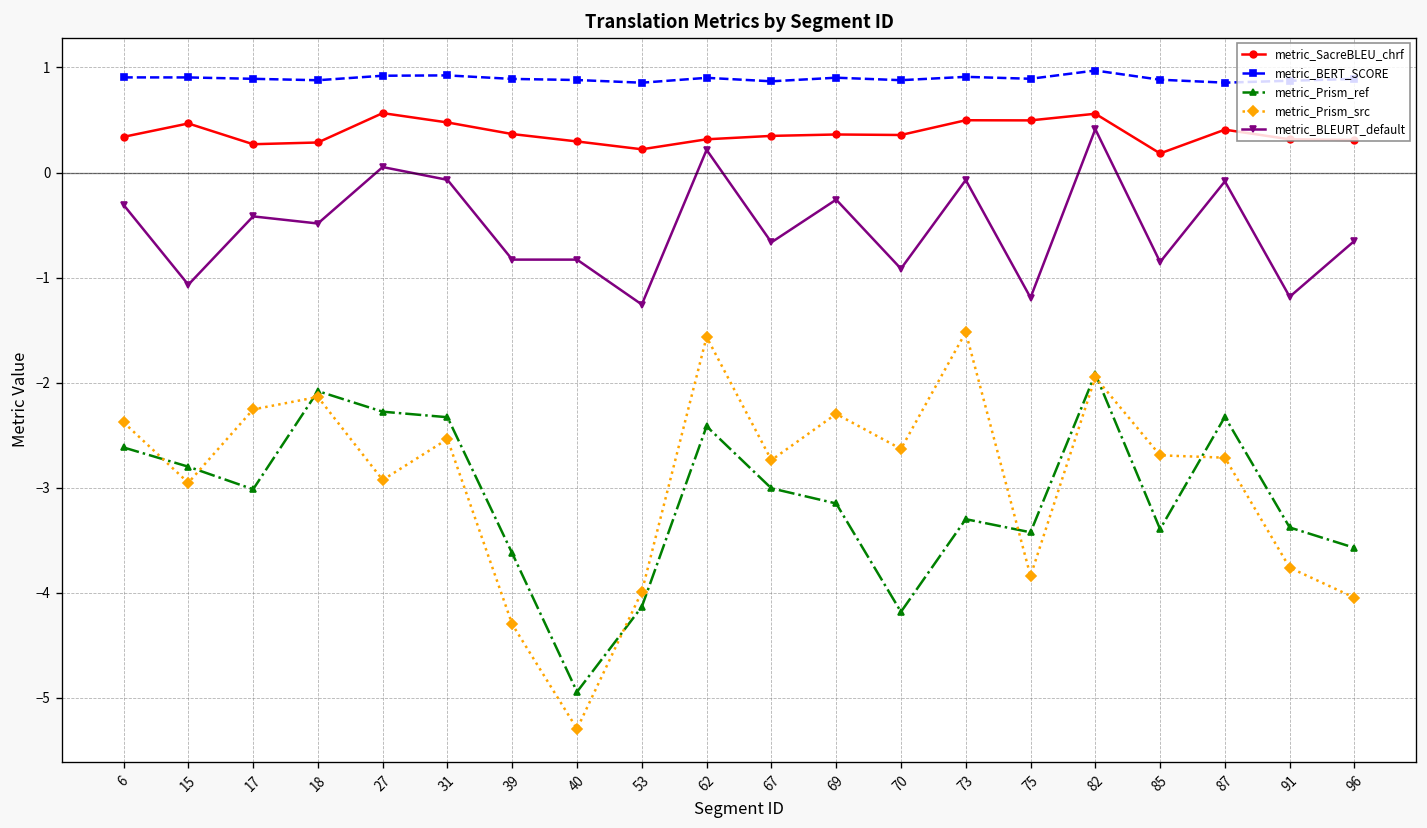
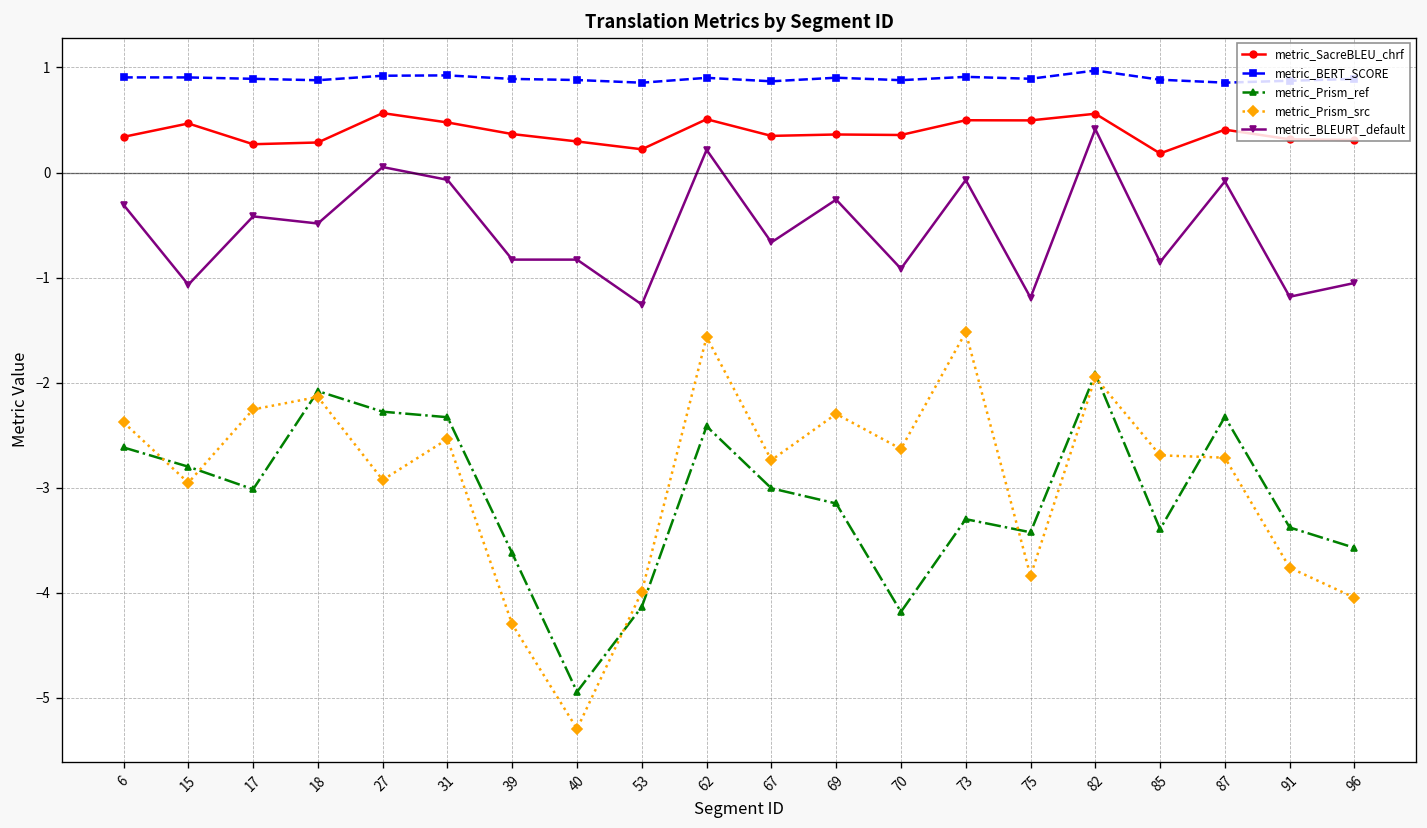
  {
    "metric_SacreBLEU_chrf": {
      "6": 0.3,
      "15": 0.5,
      "17": 0.3,
      "18": 0.3,
      "27": 0.6,
      "31": 0.5,
      "39": 0.4,
      "40": 0.3,
      "53": 0.2,
-     "62": 0.3,
+     "62": 0.5,
      "67": 0.3,
      "69": 0.4,
      "70": 0.4,
      "73": 0.5,
      "75": 0.5,
      "82": 0.6,
      "85": 0.2,
      "87": 0.4,
      "91": 0.3,
      "96": 0.3
    },
    "metric_BERT_SCORE": {
      "6": 0.9,
      "15": 0.9,
      "17": 0.9,
      "18": 0.9,
      "27": 0.9,
      "31": 0.9,
      "39": 0.9,
      "40": 0.9,
      "53": 0.9,
      "62": 0.9,
      "67": 0.9,
      "69": 0.9,
      "70": 0.9,
      "73": 0.9,
      "75": 0.9,
      "82": 1.0,
      "85": 0.9,
      "87": 0.9
    },
    "metric_Prism_ref": {
      "6": -2.6,
      "15": -2.8,
      "17": -3.0,
      "18": -2.1,
      "27": -2.3,
      "31": -2.3,
      "39": -3.6,
      "40": -4.9,
      "53": -4.1,
      "62": -2.4,
      "67": -3.0,
      "69": -3.2,
      "70": -4.2,
      "73": -3.3,
      "75": -3.4,
      "82": -1.9,
      "85": -3.4,
      "87": -2.3,
      "91": -3.4,
      "96": -3.6
    },
    "metric_Prism_src": {
      "6": -2.4,
      "15": -3.0,
      "17": -2.3,
      "18": -2.1,
      "27": -2.9,
      "31": -2.5,
      "39": -4.3,
      "40": -5.3,
      "53": -4.0,
      "62": -1.6,
      "67": -2.7,
      "69": -2.3,
      "70": -2.6,
      "73": -1.5,
      "75": -3.8,
      "82": -1.9,
      "85": -2.7,
      "87": -2.7,
      "91": -3.8,
      "96": -4.0
    },
    "metric_BLEURT_default": {
      "6": -0.3,
      "15": -1.1,
      "17": -0.4,
      "18": -0.5,
      "27": 0.1,
      "31": -0.1,
      "39": -0.8,
      "40": -0.8,
      "53": -1.3,
      "62": 0.2,
      "67": -0.7,
      "69": -0.3,
      "70": -0.9,
      "73": -0.1,
      "75": -1.2,
      "82": 0.4,
      "85": -0.9,
      "87": -0.1,
      "91": -1.2,
-     "96": -0.7
+     "96": -1.1
    }
  }
